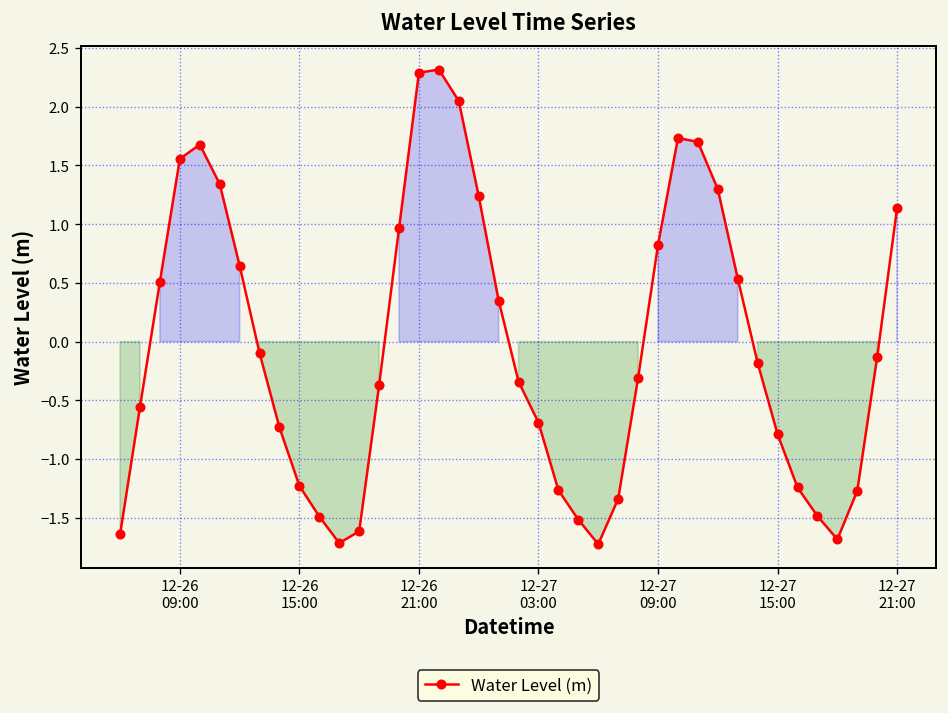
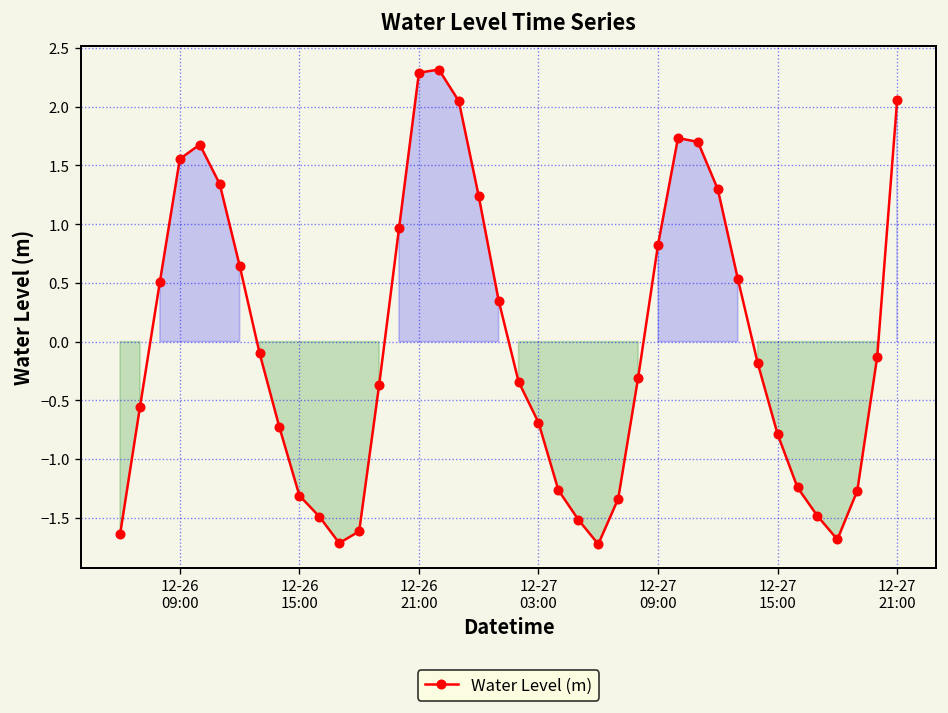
  {
    "12-26 09:00": 1.6,
-   "12-26 15:00": -1.2,
+   "12-26 15:00": -1.3,
    "12-26 21:00": 2.3,
    "12-27 03:00": -0.7,
    "12-27 09:00": 0.8,
    "12-27 15:00": -0.8,
-   "12-27 21:00": 1.1
+   "12-27 21:00": 2.1
  }
